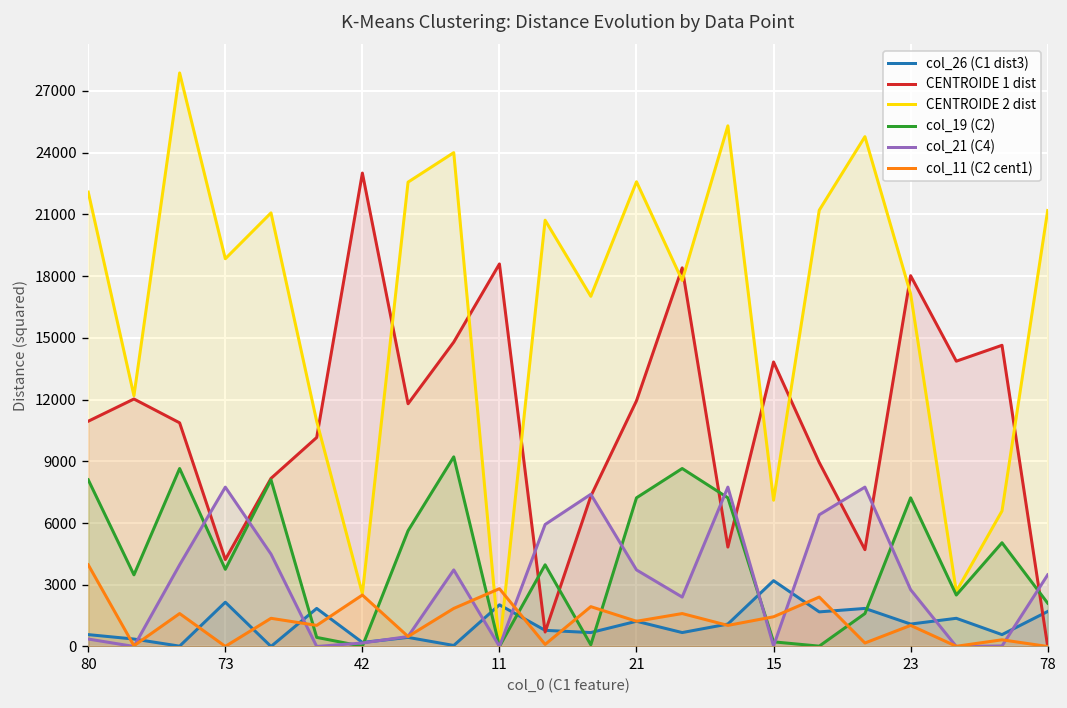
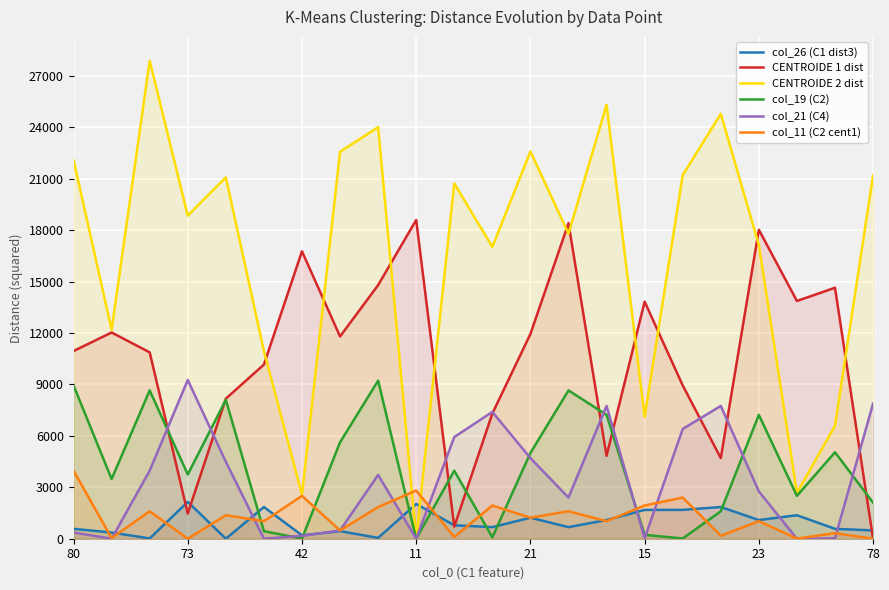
  {
    "col_26 (C1 dist3)": {
      "80": 600,
      "73": 2200,
-     "15": 3200,
-     "78": 1700
+     "15": 1700,
+     "78": 500
    },
    "CENTROIDE 1 dist": {
      "80": 10900,
-     "73": 4200,
-     "42": 23000,
+     "73": 1500,
+     "42": 16800,
      "21": 11900,
      "15": 13800,
      "23": 18000
    },
    "CENTROIDE 2 dist": {
      "80": 22100,
      "73": 18800,
      "21": 22600,
      "15": 7100,
      "23": 17100,
      "78": 21200
    },
    "col_19 (C2)": {
-     "80": 8100,
+     "80": 8900,
      "73": 3700,
      "42": 0,
-     "21": 7200,
+     "21": 5000,
      "15": 200,
      "23": 7200,
      "78": 2100
    },
    "col_21 (C4)": {
      "80": 400,
-     "73": 7700,
-     "21": 3700,
+     "73": 9300,
+     "21": 4700,
      "15": 0,
      "23": 2800,
-     "78": 3500
+     "78": 7900
    },
    "col_11 (C2 cent1)": {
      "80": 4000,
      "73": 0,
-     "15": 1400
+     "15": 1900
    }
  }
